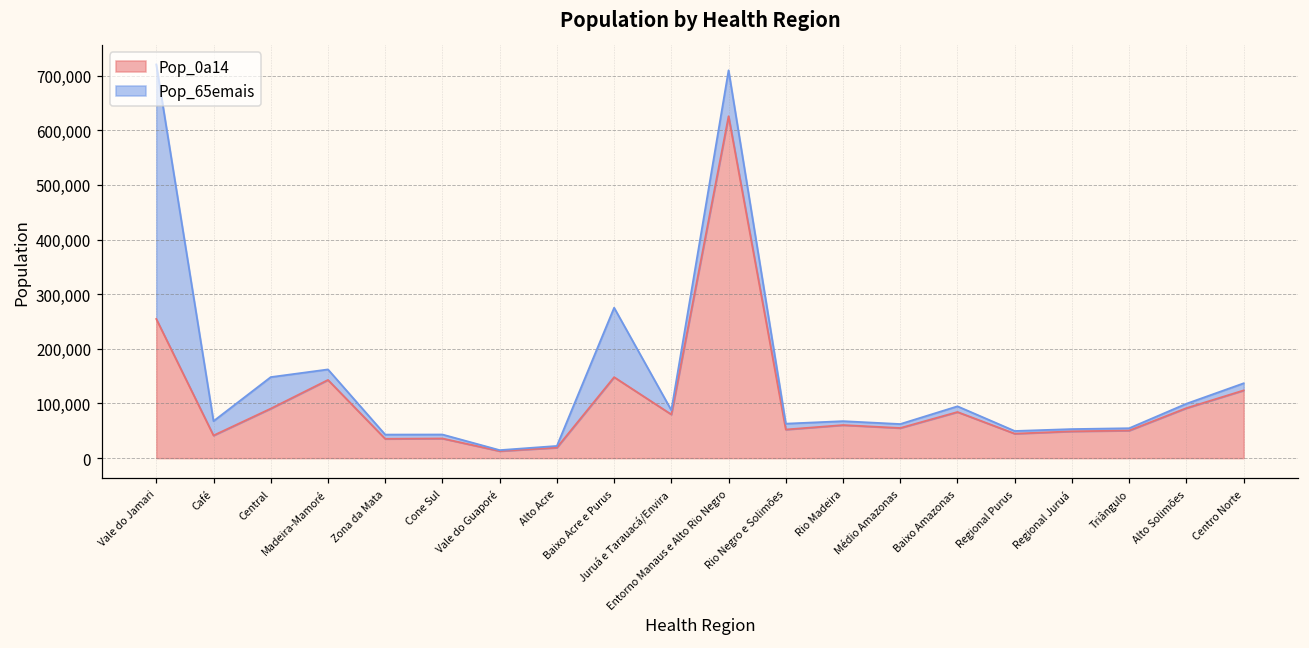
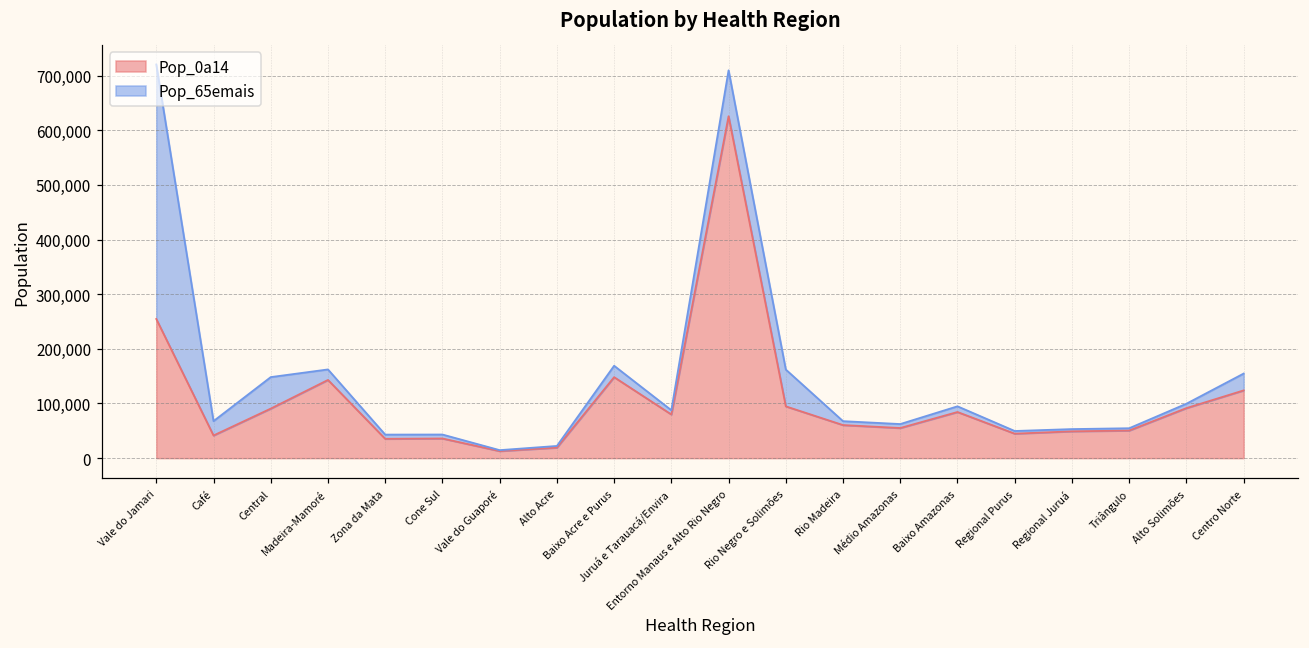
  {
    "Pop_0a14": {
      "Vale do Jamari": "250,000",
      "Café": "40,000",
      "Central": "90,000",
      "Madeira-Mamoré": "140,000",
      "Zona da Mata": "40,000",
      "Cone Sul": "40,000",
      "Baixo Acre e Purus": "150,000",
      "Juruá e Tarauacá/Envira": "80,000",
      "Entorno Manaus e Alto Rio Negro": "630,000",
-     "Rio Negro e Solimões": "50,000",
+     "Rio Negro e Solimões": "90,000",
      "Rio Madeira": "60,000",
      "Médio Amazonas": "60,000",
      "Baixo Amazonas": "80,000",
      "Alto Solimões": "90,000",
      "Centro Norte": "120,000"
    },
    "Pop_65emais": {
      "Café": "30,000",
      "Central": "60,000",
      "Madeira-Mamoré": "20,000",
      "Zona da Mata": "10,000",
      "Cone Sul": "10,000",
-     "Baixo Acre e Purus": "130,000",
+     "Baixo Acre e Purus": "20,000",
      "Juruá e Tarauacá/Envira": "10,000",
      "Entorno Manaus e Alto Rio Negro": "80,000",
-     "Rio Negro e Solimões": "10,000",
+     "Rio Negro e Solimões": "70,000",
      "Rio Madeira": "10,000",
      "Médio Amazonas": "10,000",
      "Baixo Amazonas": "10,000",
      "Alto Solimões": "10,000",
-     "Centro Norte": "10,000"
+     "Centro Norte": "30,000"
    }
  }
